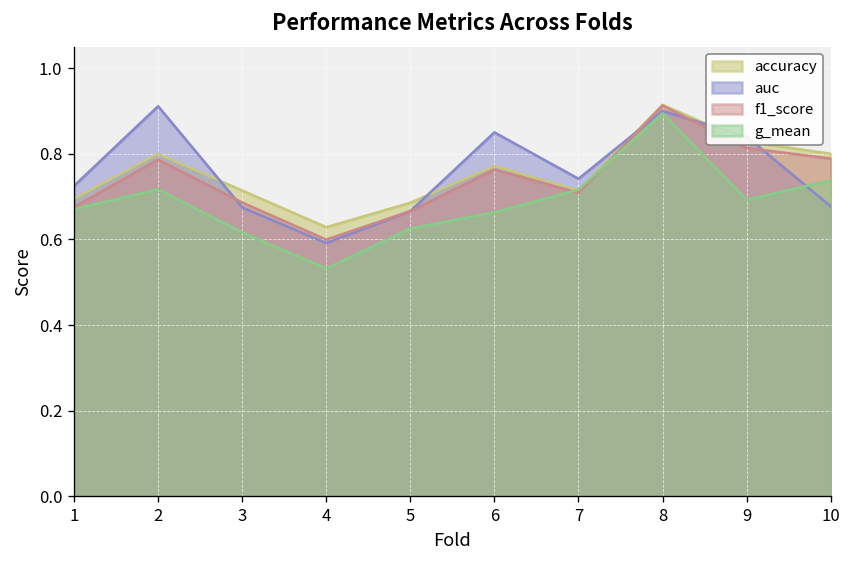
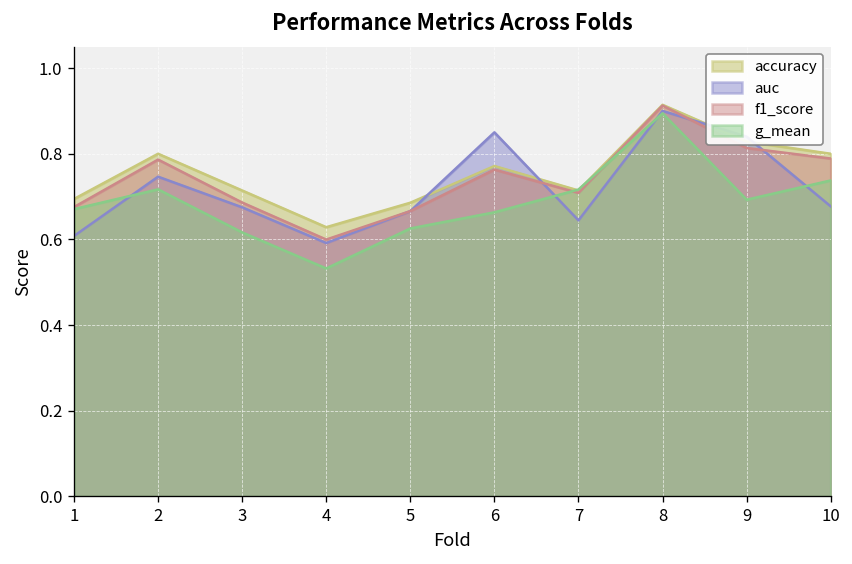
  {
    "auc": {
-     "1": 0.73,
-     "2": 0.91,
+     "1": 0.61,
+     "2": 0.75,
      "3": 0.68,
      "4": 0.59,
      "6": 0.85,
-     "7": 0.74,
+     "7": 0.64,
      "10": 0.68
    }
  }
